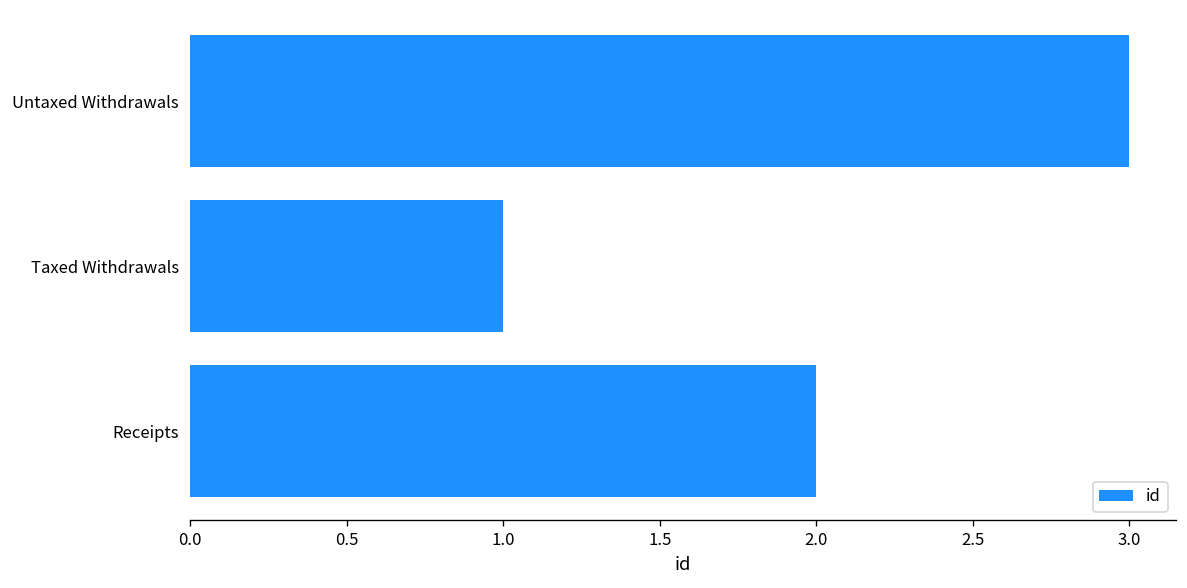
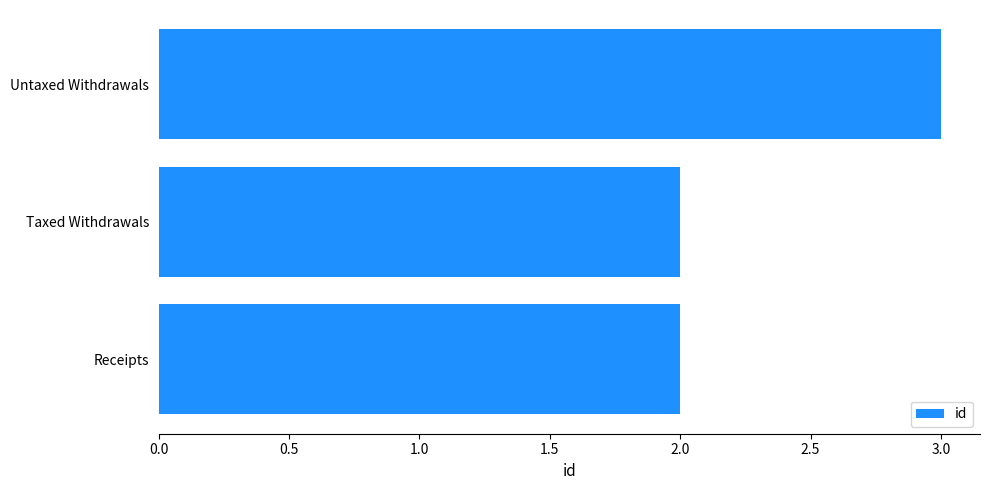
  {
    "Untaxed Withdrawals": 3,
-   "Taxed Withdrawals": 1,
+   "Taxed Withdrawals": 2,
    "Receipts": 2
  }
